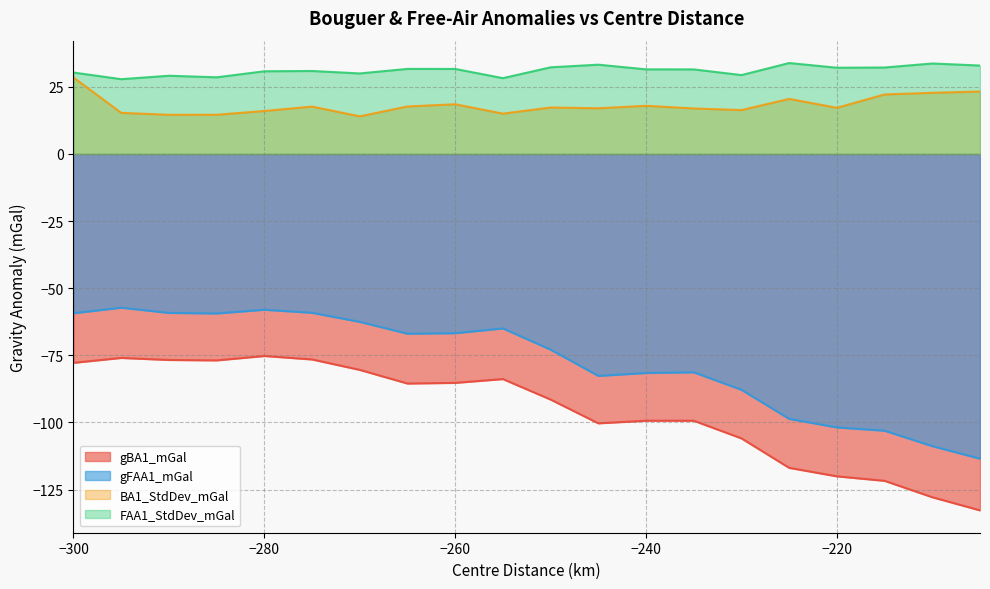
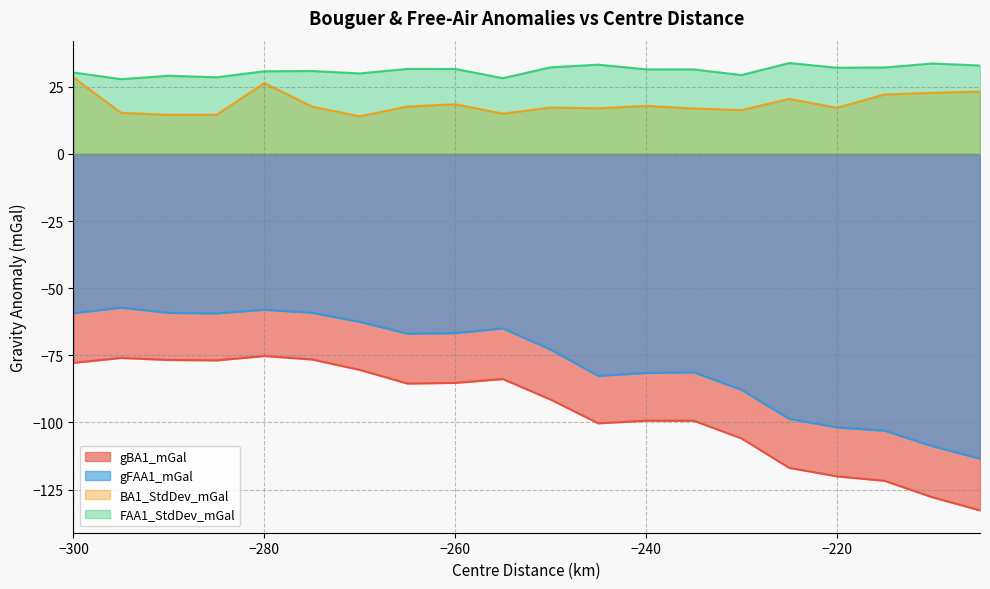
  {
    "BA1_StdDev_mGal": {
      "−300": 28,
-     "−280": 16,
+     "−280": 26,
      "−260": 19,
      "−240": 18,
      "−220": 17
    },
    "FAA1_StdDev_mGal": {
      "−300": 30,
      "−280": 31,
      "−260": 32,
      "−240": 32,
      "−220": 32
    }
  }
